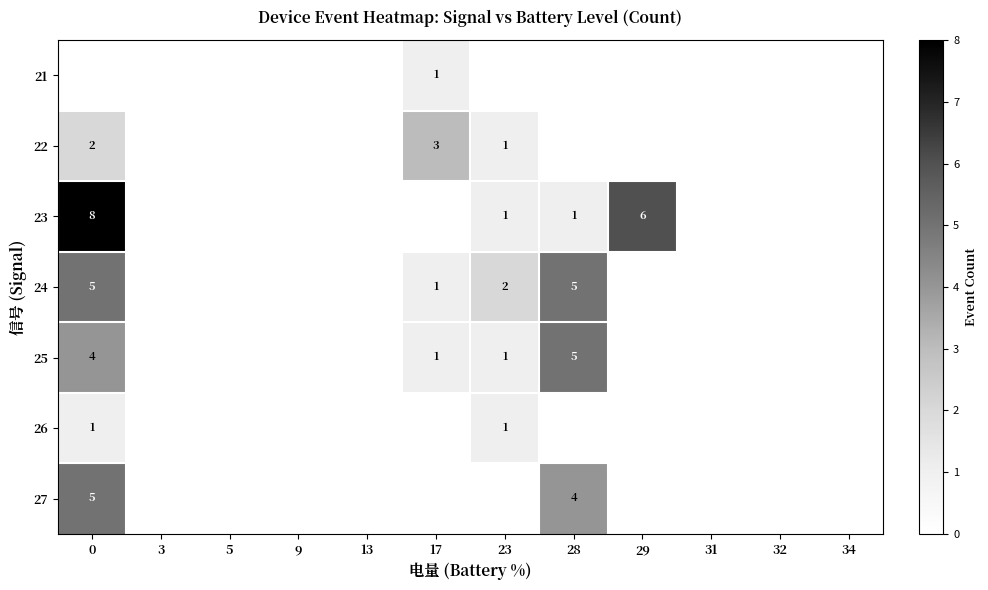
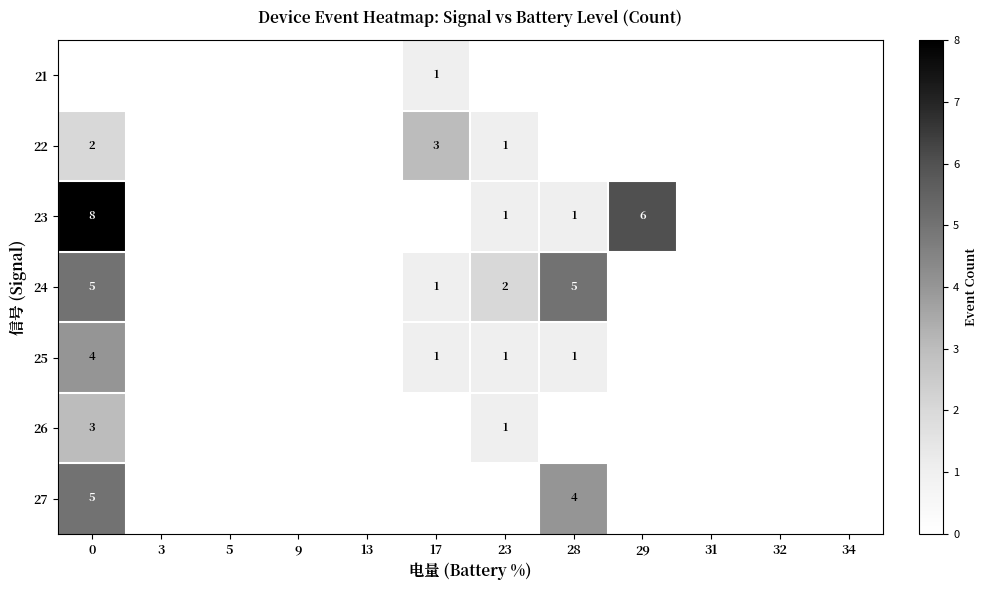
  {
    "21": {
      "17": 1
    },
    "22": {
      "0": 2,
      "17": 3,
      "23": 1
    },
    "23": {
      "0": 8,
      "23": 1,
      "28": 1,
      "29": 6
    },
    "24": {
      "0": 5,
      "17": 1,
      "23": 2,
      "28": 5
    },
    "25": {
      "0": 4,
      "17": 1,
      "23": 1,
-     "28": 5
+     "28": 1
    },
    "26": {
-     "0": 1,
+     "0": 3,
      "23": 1
    },
    "27": {
      "0": 5,
      "28": 4
    }
  }
